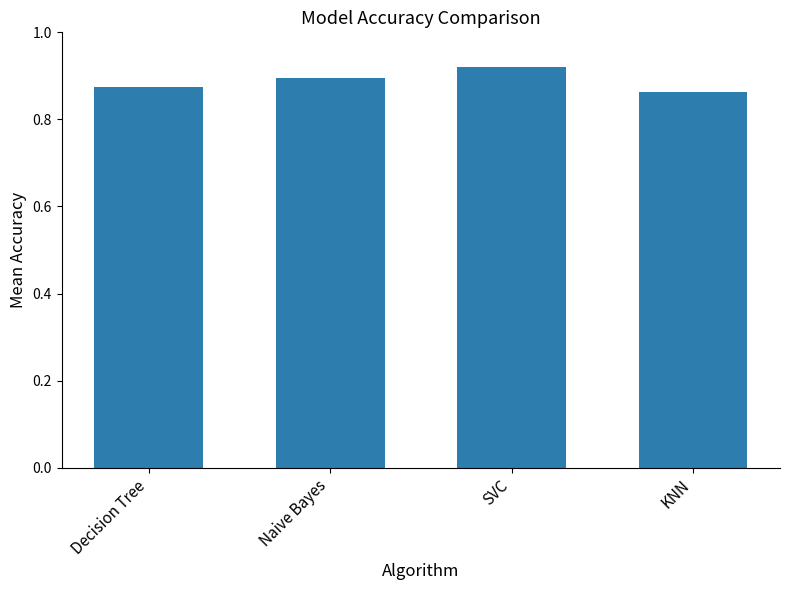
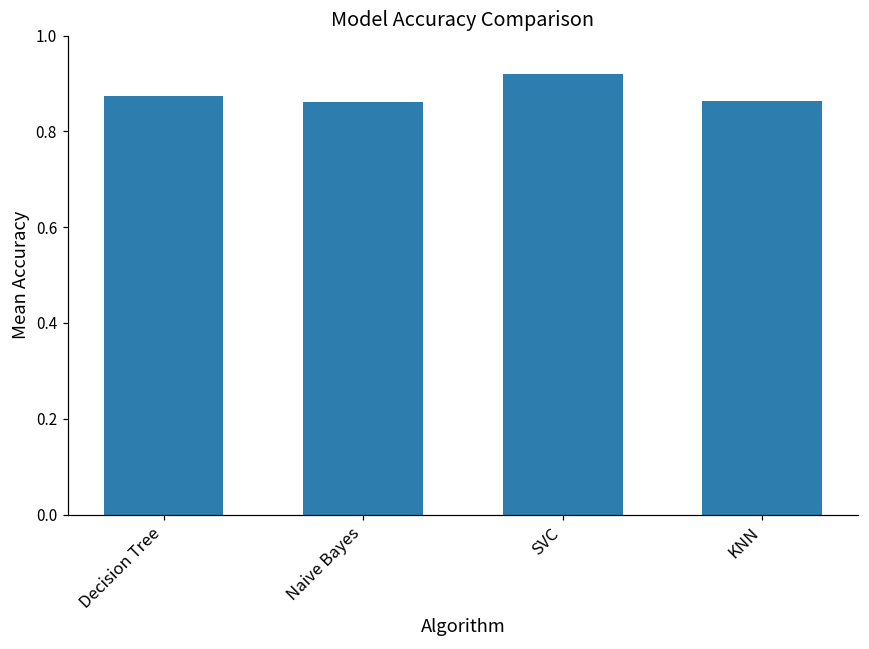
  {
    "Decision Tree": 0.87,
-   "Naive Bayes": 0.89,
+   "Naive Bayes": 0.86,
    "SVC": 0.92,
    "KNN": 0.86
  }
